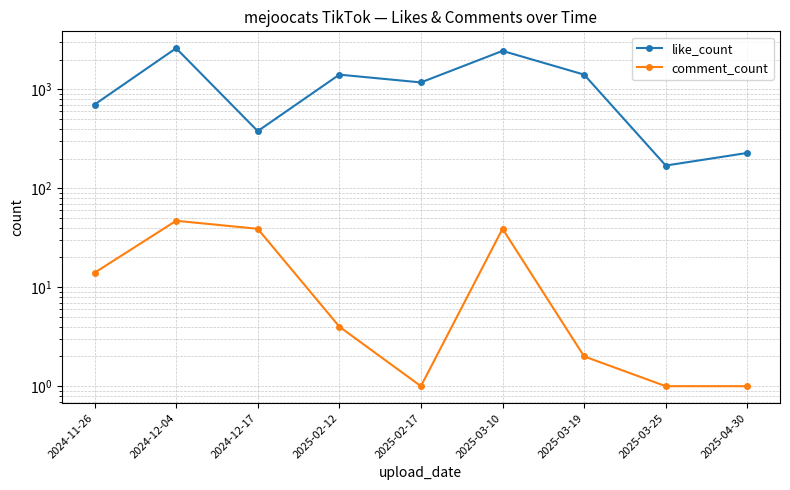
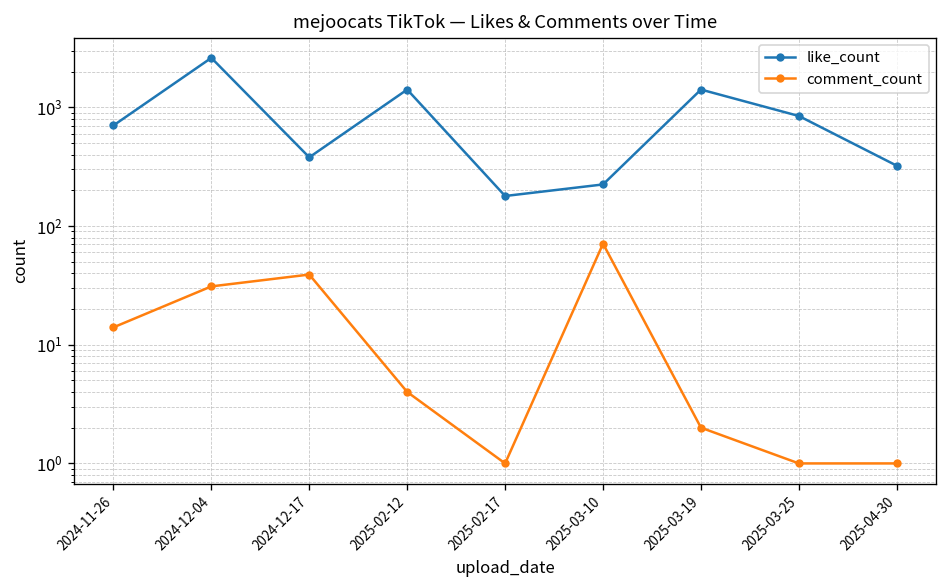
  {
    "like_count": {
      "2024-11-26": 700,
      "2024-12-04": 2600,
      "2024-12-17": 380,
      "2025-02-12": 1400,
-     "2025-02-17": 1200,
-     "2025-03-10": 2500,
+     "2025-02-17": 180,
+     "2025-03-10": 220,
      "2025-03-19": 1400,
-     "2025-03-25": 170,
-     "2025-04-30": 230
+     "2025-03-25": 800,
+     "2025-04-30": 320
    },
    "comment_count": {
      "2024-11-26": 14,
-     "2024-12-04": 50,
+     "2024-12-04": 31,
      "2024-12-17": 39,
      "2025-02-12": 4,
      "2025-02-17": 1,
-     "2025-03-10": 39,
+     "2025-03-10": 70,
      "2025-03-19": 2,
      "2025-03-25": 1,
      "2025-04-30": 1
    }
  }
